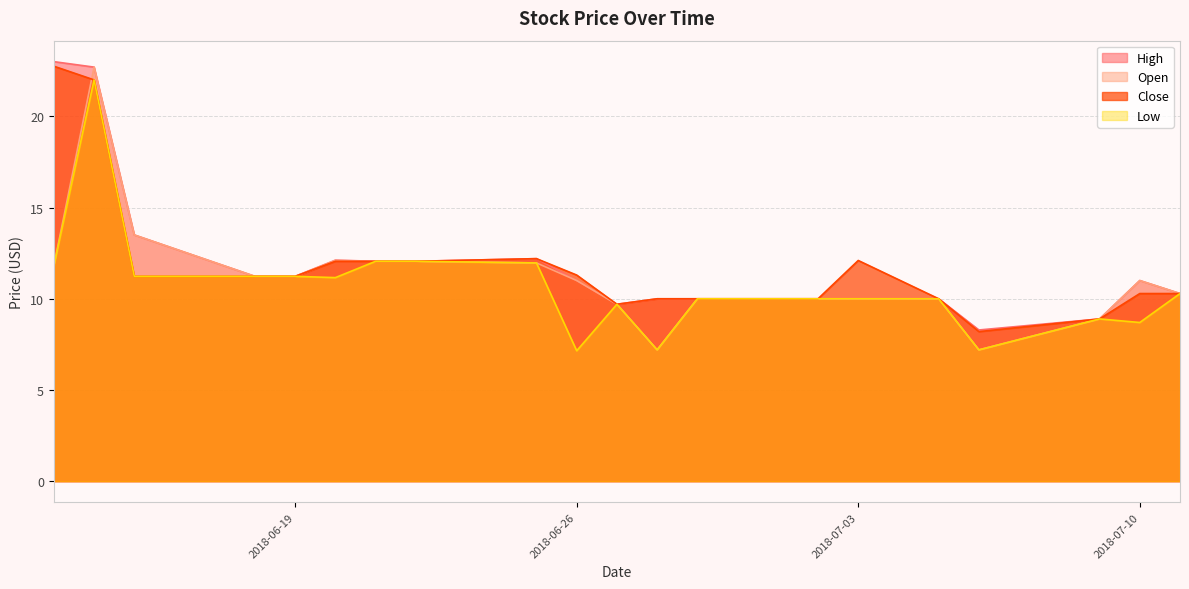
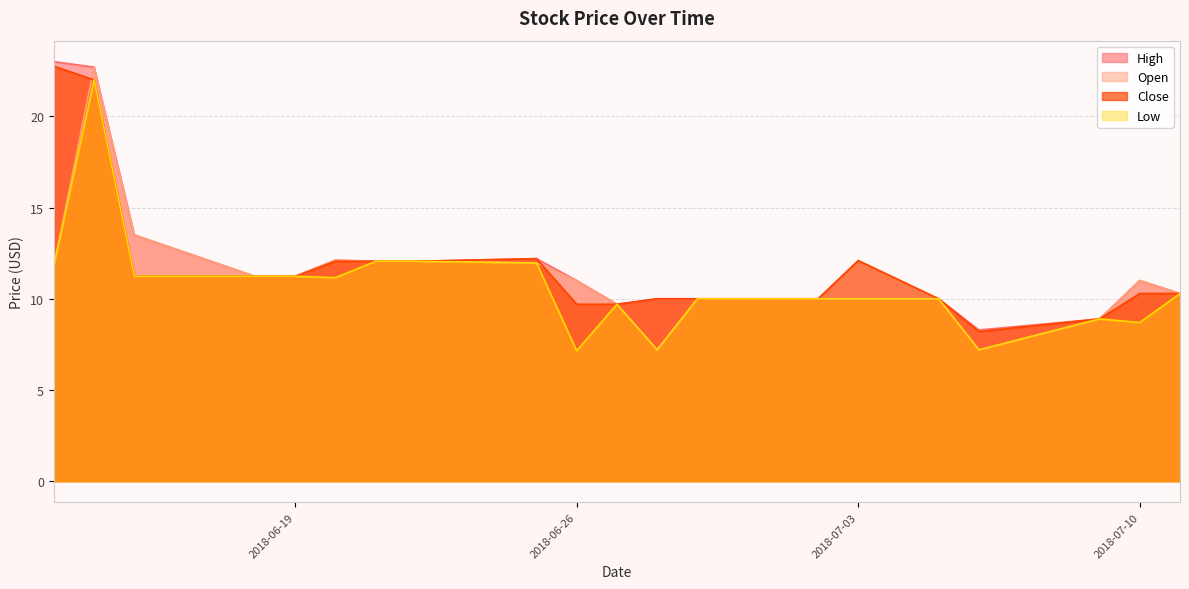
  {
    "Close": {
-     "2018-06-26": 11.3,
+     "2018-06-26": 9.7,
      "2018-07-03": 12.1,
      "2018-07-10": 10.3
    },
    "Low": {
      "2018-06-26": 7.2,
      "2018-07-10": 8.7
    }
  }
